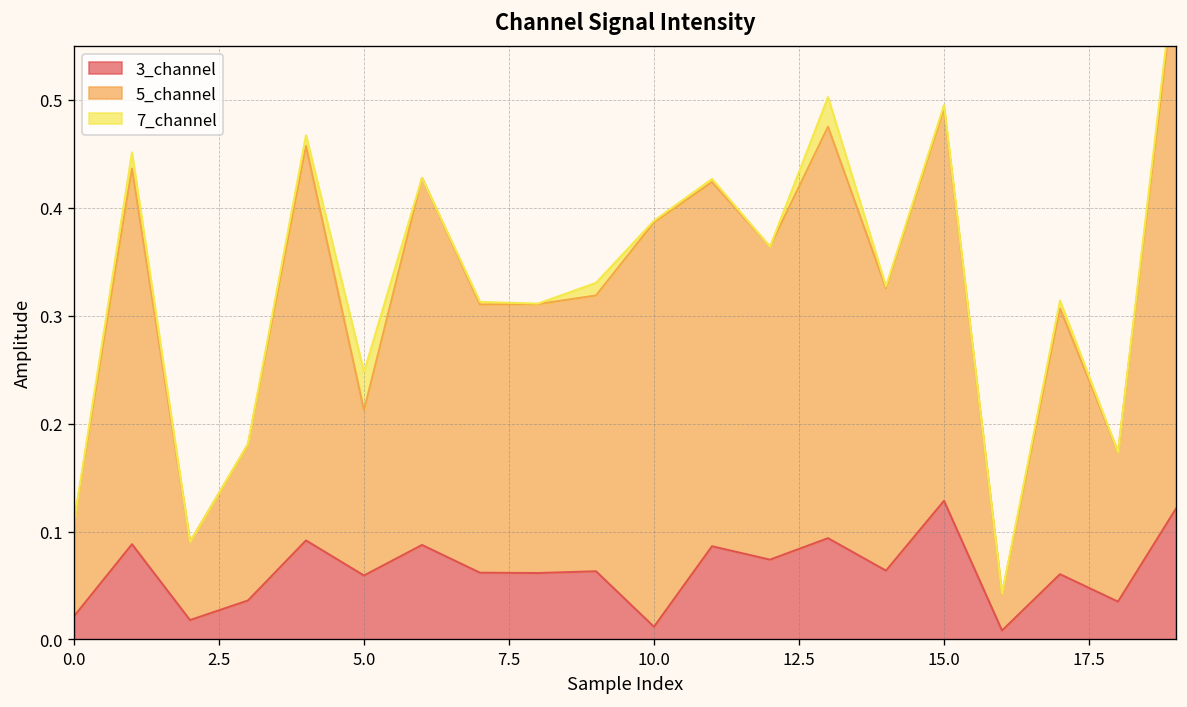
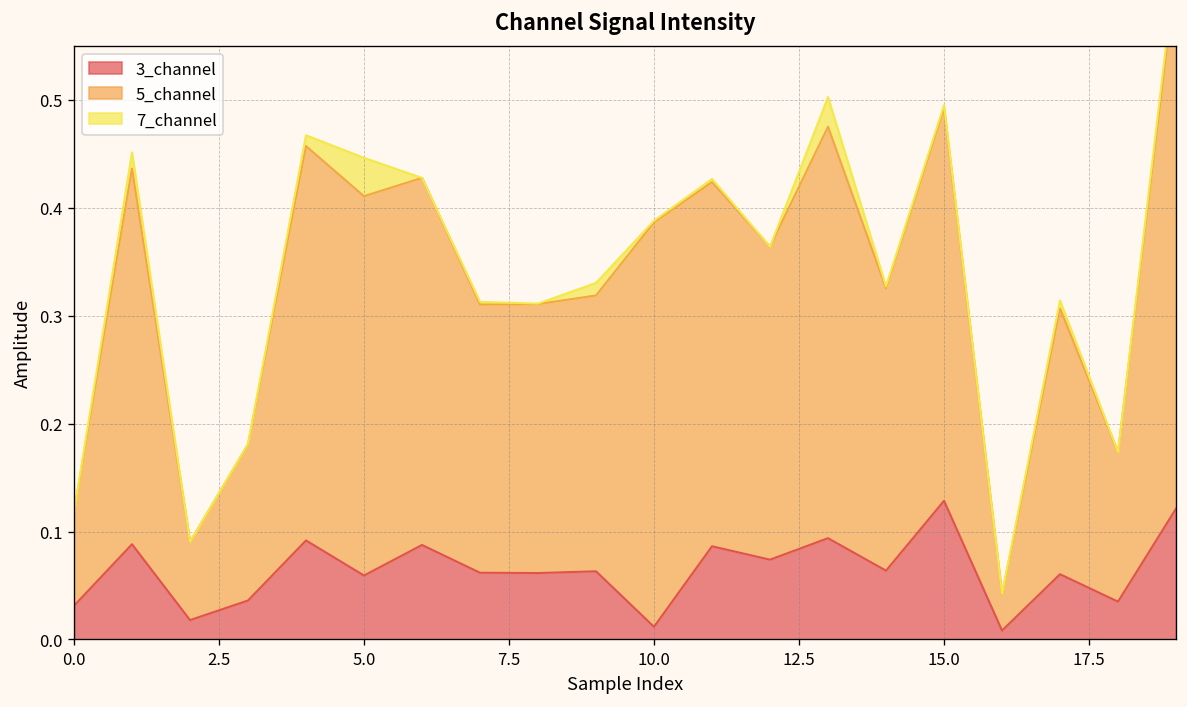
  {
    "3_channel": {
-     "0.0": 0.02,
+     "0.0": 0.03,
      "5.0": 0.06,
      "10.0": 0.01,
      "15.0": 0.13
    },
    "5_channel": {
-     "5.0": 0.15,
+     "5.0": 0.35,
      "15.0": 0.36
    },
    "7_channel": {
      "5.0": 0.04,
      "15.0": 0.00
    }
  }
